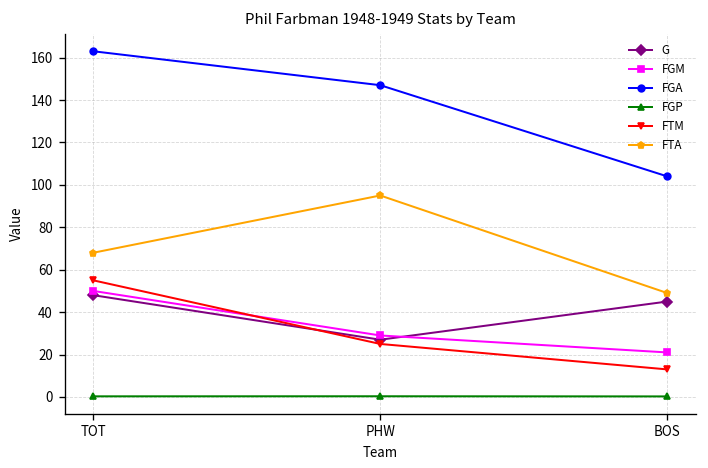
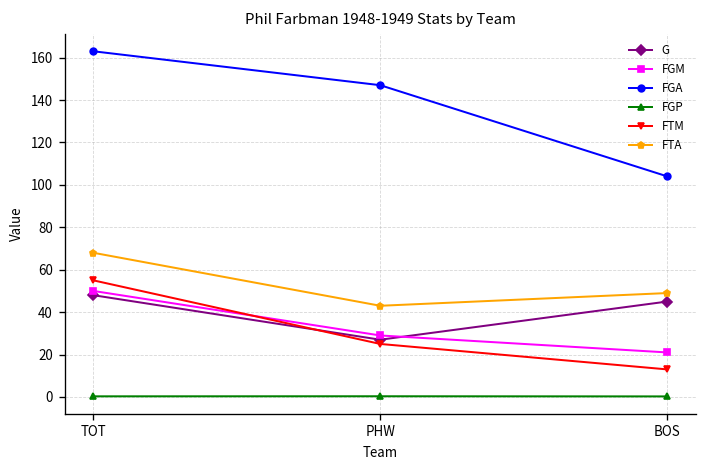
  {
    "G": {
      "TOT": 48,
      "PHW": 27,
      "BOS": 45
    },
    "FGM": {
      "TOT": 50,
      "PHW": 29,
      "BOS": 21
    },
    "FGA": {
      "TOT": 163,
      "PHW": 147,
      "BOS": 104
    },
    "FGP": {
      "TOT": 0,
      "PHW": 0,
      "BOS": 0
    },
    "FTM": {
      "TOT": 55,
      "PHW": 25,
      "BOS": 13
    },
    "FTA": {
      "TOT": 68,
-     "PHW": 95,
+     "PHW": 43,
      "BOS": 49
    }
  }
